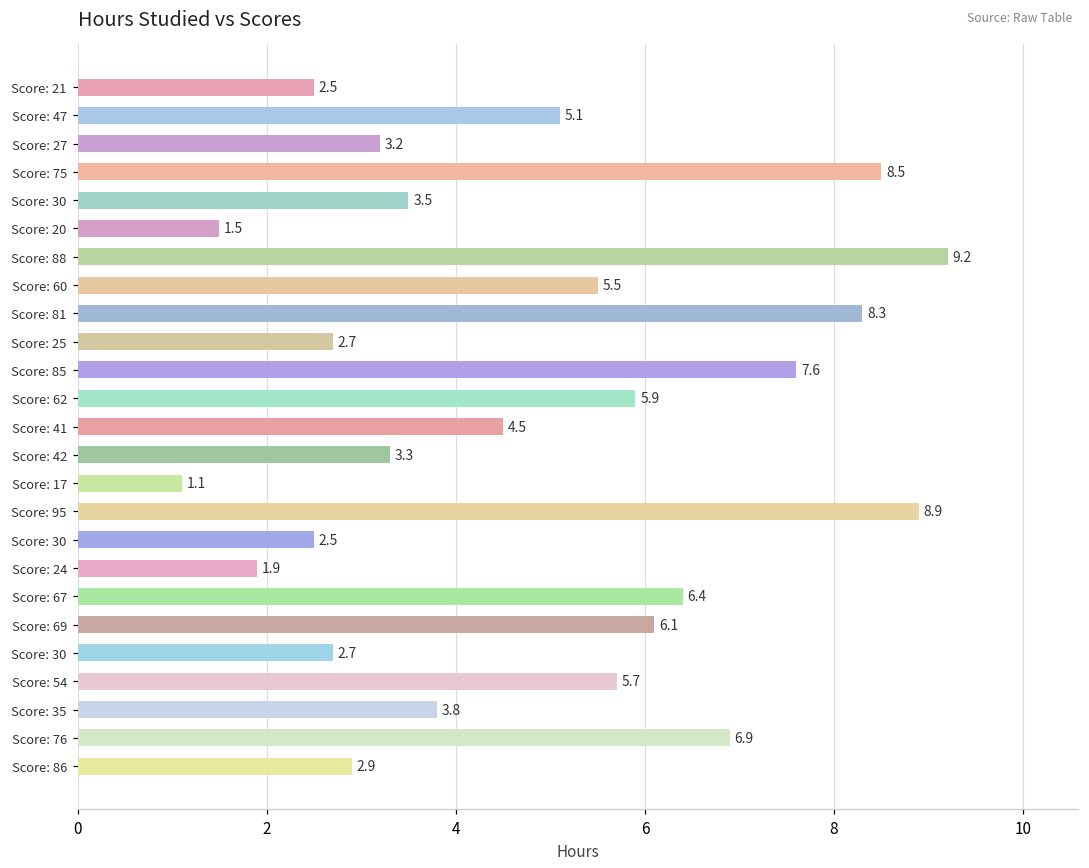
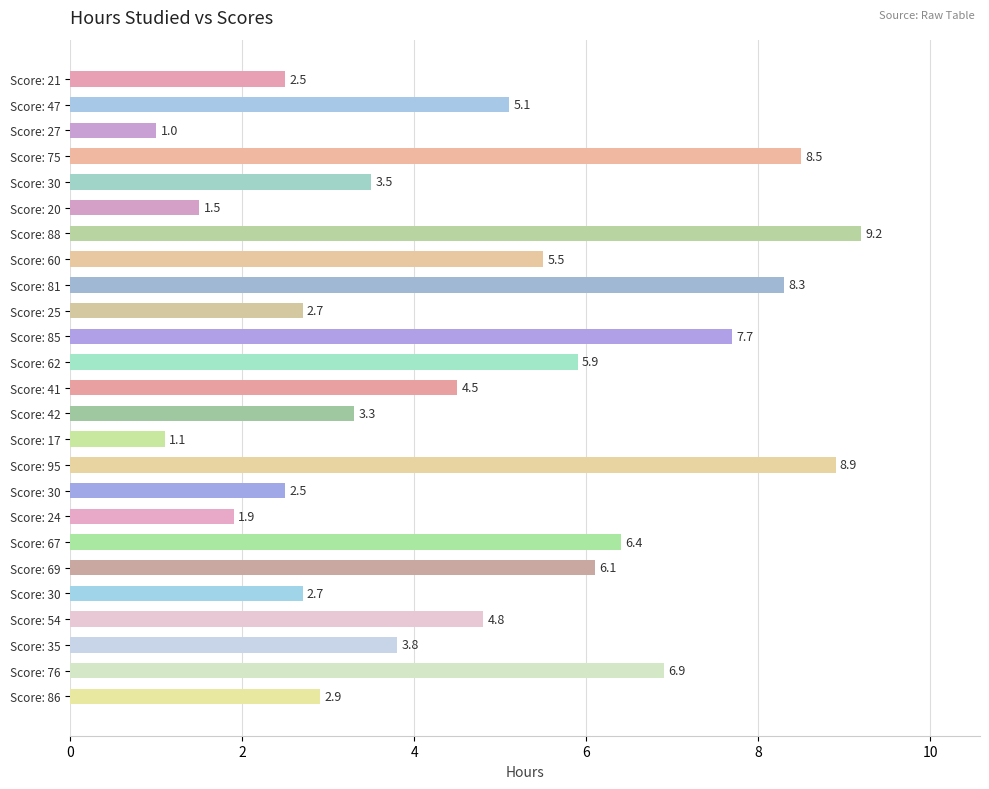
  {
    "Score: 21": 2.5,
    "Score: 47": 5.1,
-   "Score: 27": 3.2,
+   "Score: 27": 1.0,
    "Score: 75": 8.5,
    "Score: 20": 1.5,
    "Score: 88": 9.2,
    "Score: 60": 5.5,
    "Score: 81": 8.3,
    "Score: 25": 2.7,
-   "Score: 85": 7.6,
+   "Score: 85": 7.7,
    "Score: 62": 5.9,
    "Score: 41": 4.5,
    "Score: 42": 3.3,
    "Score: 17": 1.1,
    "Score: 95": 8.9,
    "Score: 24": 1.9,
    "Score: 67": 6.4,
    "Score: 69": 6.1,
-   "Score: 54": 5.7,
+   "Score: 54": 4.8,
    "Score: 35": 3.8,
    "Score: 76": 6.9,
    "Score: 86": 2.9
  }
